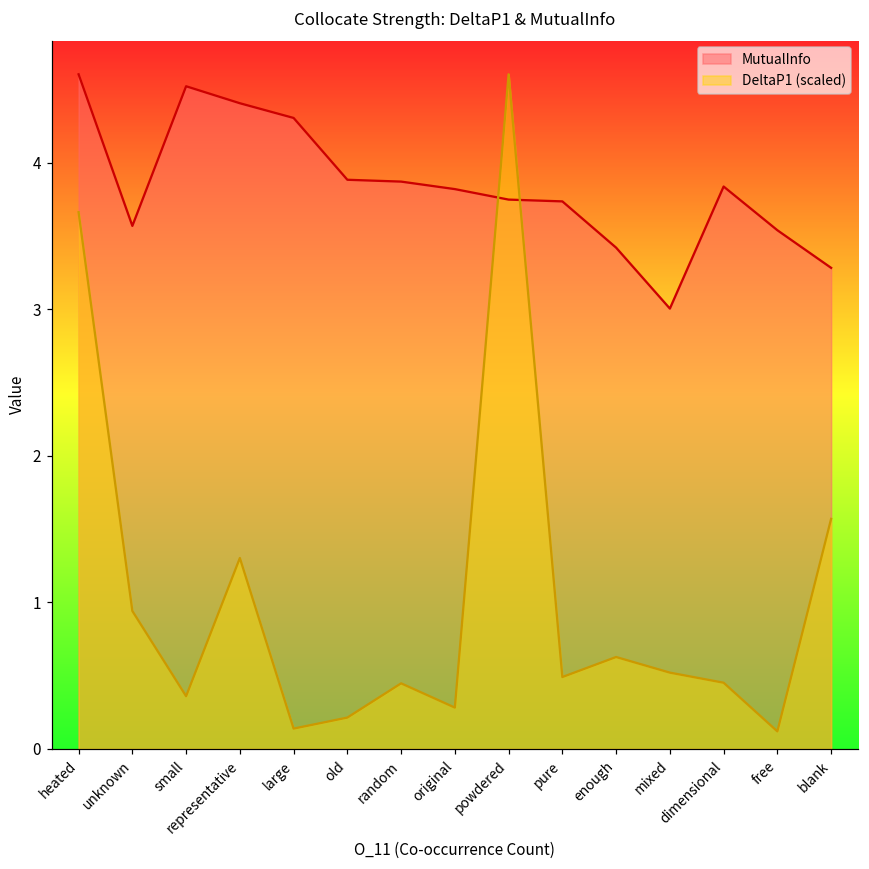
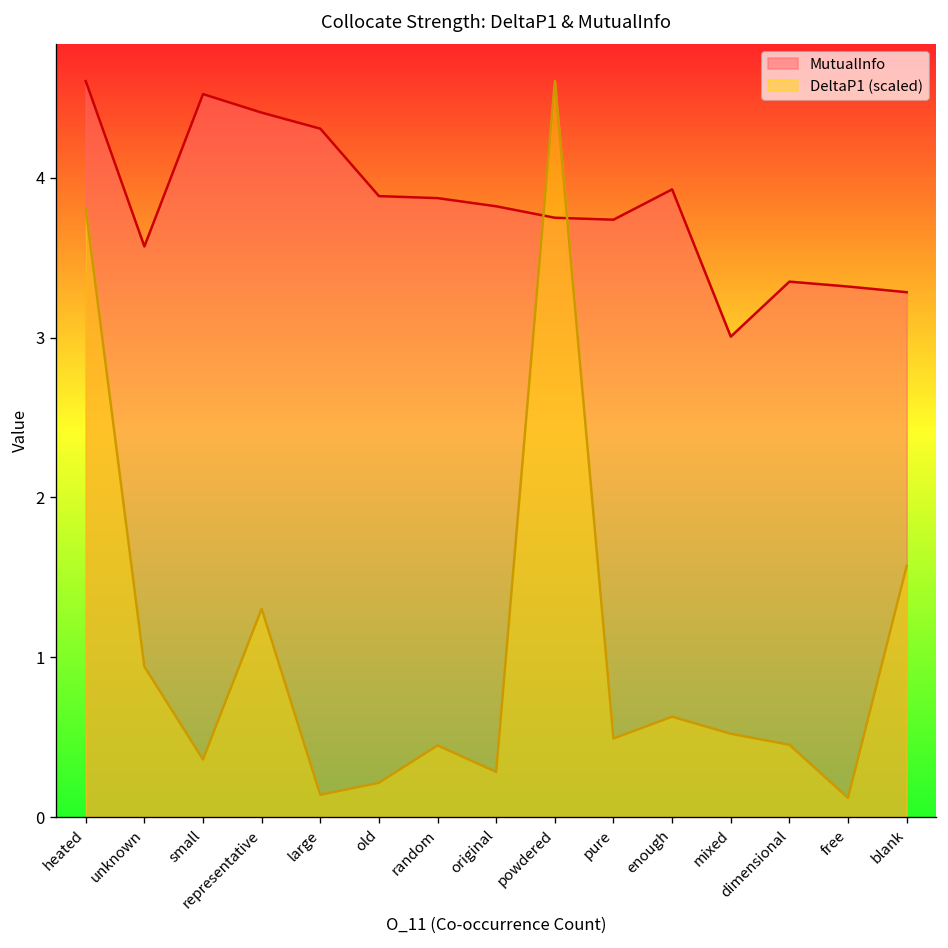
  {
    "MutualInfo": {
      "heated": 4.60,
      "unknown": 3.57,
      "small": 4.52,
      "representative": 4.41,
      "large": 4.31,
      "old": 3.88,
      "random": 3.87,
      "original": 3.82,
      "powdered": 3.75,
      "pure": 3.74,
-     "enough": 3.42,
+     "enough": 3.93,
      "mixed": 3.01,
-     "dimensional": 3.84,
-     "free": 3.54,
+     "dimensional": 3.35,
+     "free": 3.32,
      "blank": 3.28
    },
    "DeltaP1 (scaled)": {
-     "heated": 3.66,
+     "heated": 3.81,
      "unknown": 0.94,
      "small": 0.36,
      "representative": 1.30,
      "large": 0.14,
      "old": 0.21,
      "random": 0.45,
      "original": 0.28,
      "powdered": 4.60,
      "pure": 0.49,
      "enough": 0.63,
      "mixed": 0.52,
      "dimensional": 0.45,
      "free": 0.12,
      "blank": 1.57
    }
  }
